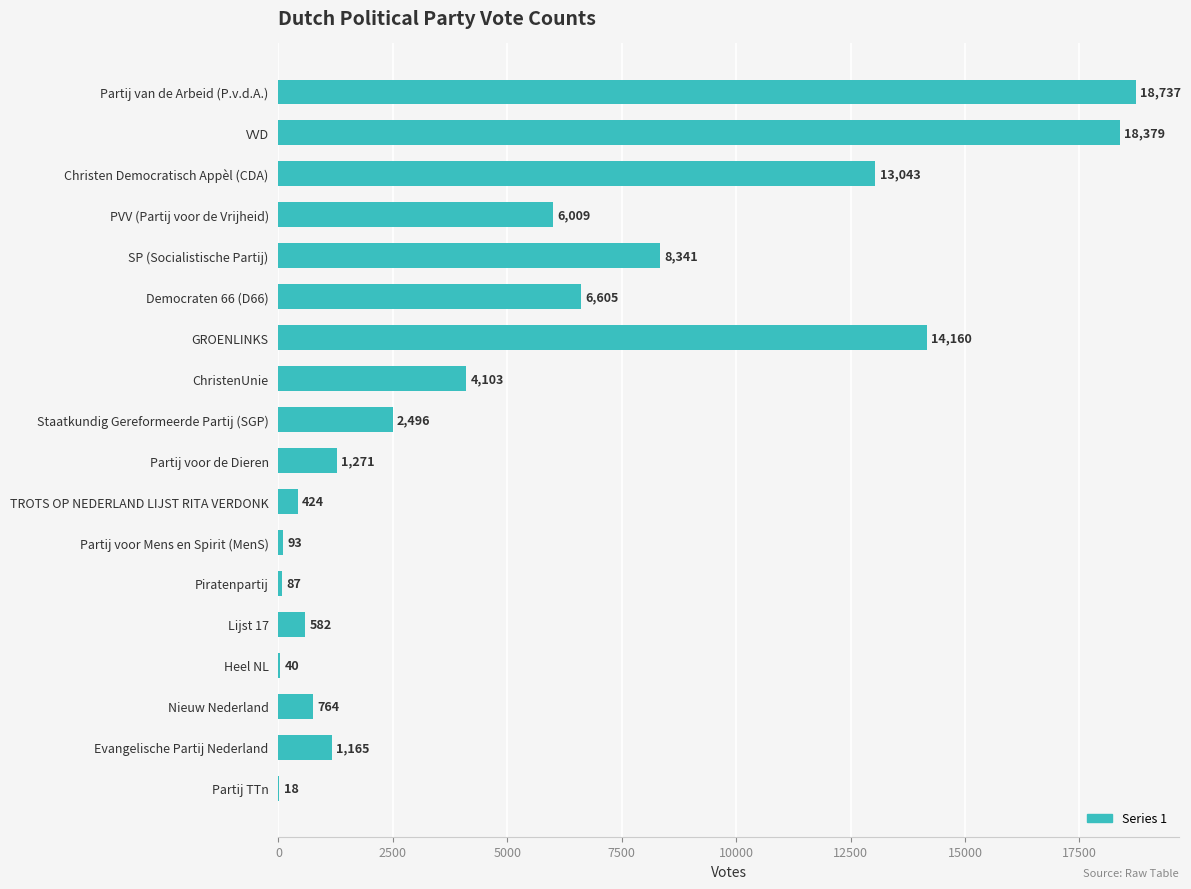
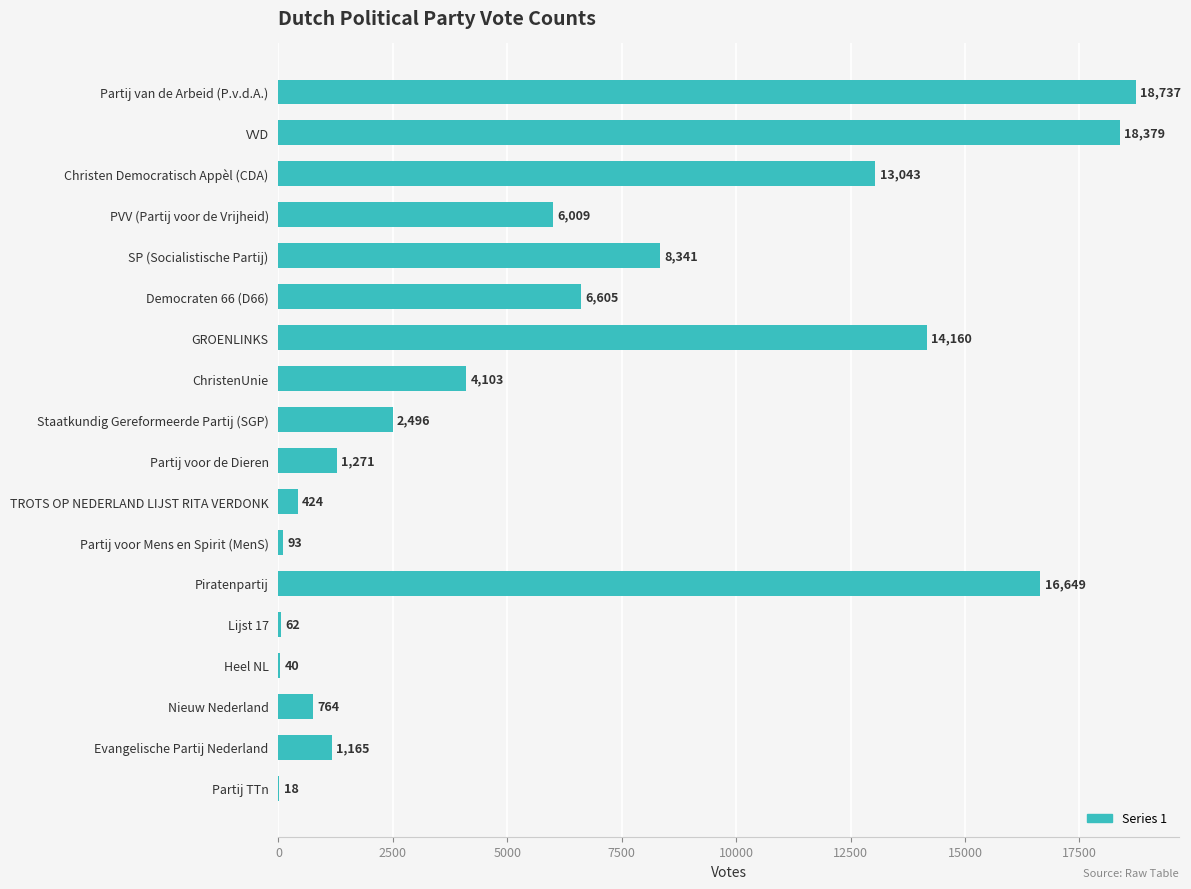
  {
    "Partij van de Arbeid (P.v.d.A.)": "18,737",
    "VVD": "18,379",
    "Christen Democratisch Appèl (CDA)": "13,043",
    "PVV (Partij voor de Vrijheid)": "6,009",
    "SP (Socialistische Partij)": "8,341",
    "Democraten 66 (D66)": "6,605",
    "GROENLINKS": "14,160",
    "ChristenUnie": "4,103",
    "Staatkundig Gereformeerde Partij (SGP)": "2,496",
    "Partij voor de Dieren": "1,271",
    "TROTS OP NEDERLAND LIJST RITA VERDONK": "424",
    "Partij voor Mens en Spirit (MenS)": "93",
-   "Piratenpartij": "87",
-   "Lijst 17": "582",
+   "Piratenpartij": "16,649",
+   "Lijst 17": "62",
    "Heel NL": "40",
    "Nieuw Nederland": "764",
    "Evangelische Partij Nederland": "1,165",
    "Partij TTn": "18"
  }
